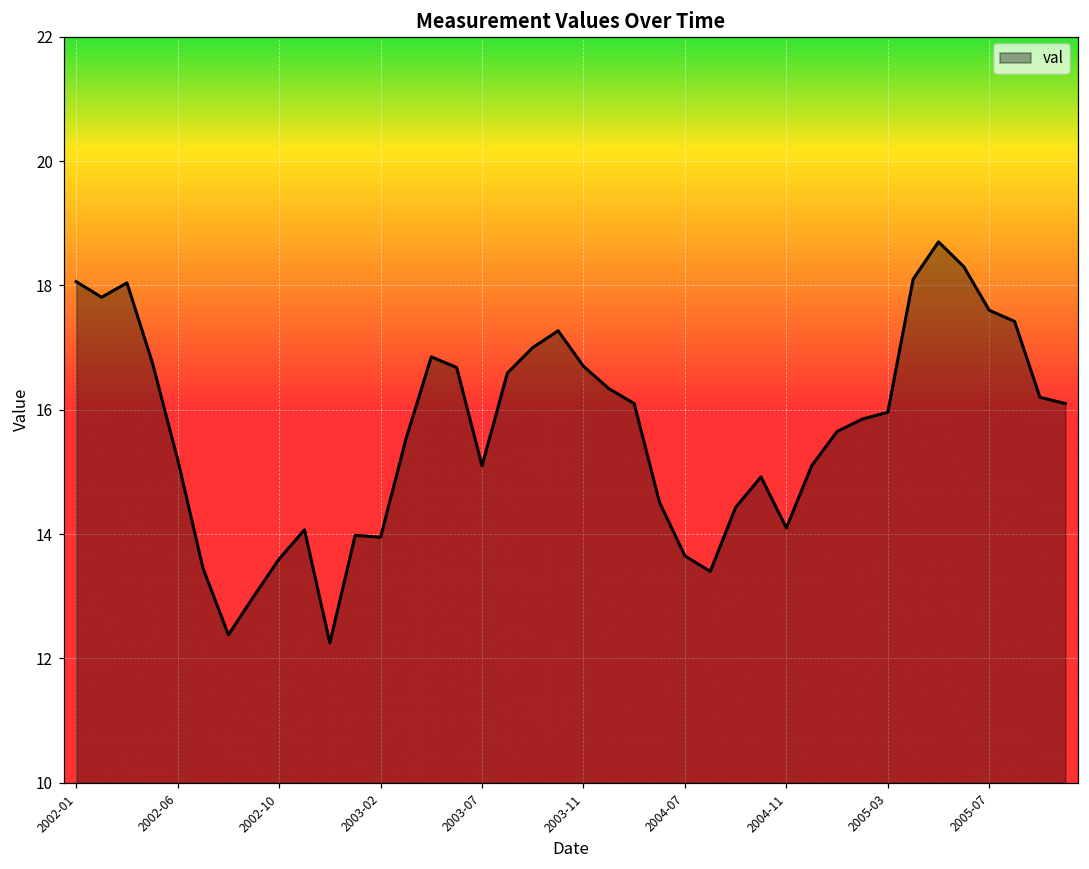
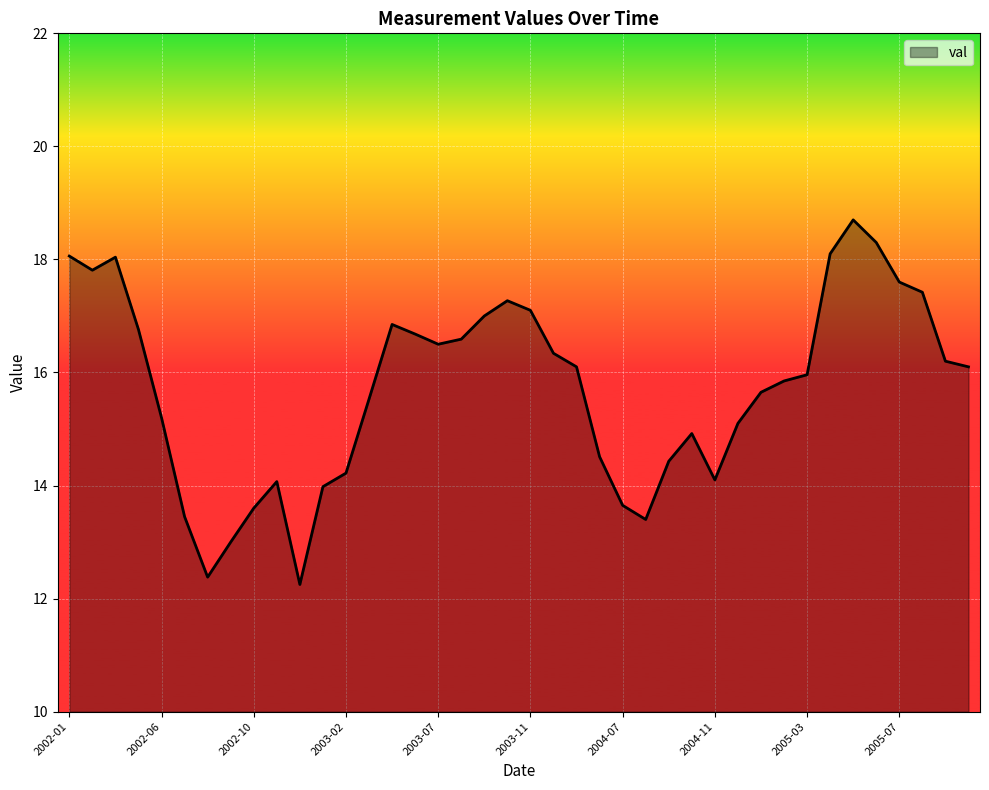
  {
    "2002-01": 18.1,
    "2002-06": 15.2,
    "2002-10": 13.6,
-   "2003-02": 14.0,
-   "2003-07": 15.1,
-   "2003-11": 16.7,
+   "2003-02": 14.2,
+   "2003-07": 16.5,
+   "2003-11": 17.1,
    "2004-07": 13.7,
    "2004-11": 14.1,
    "2005-03": 16.0,
    "2005-07": 17.6
  }
